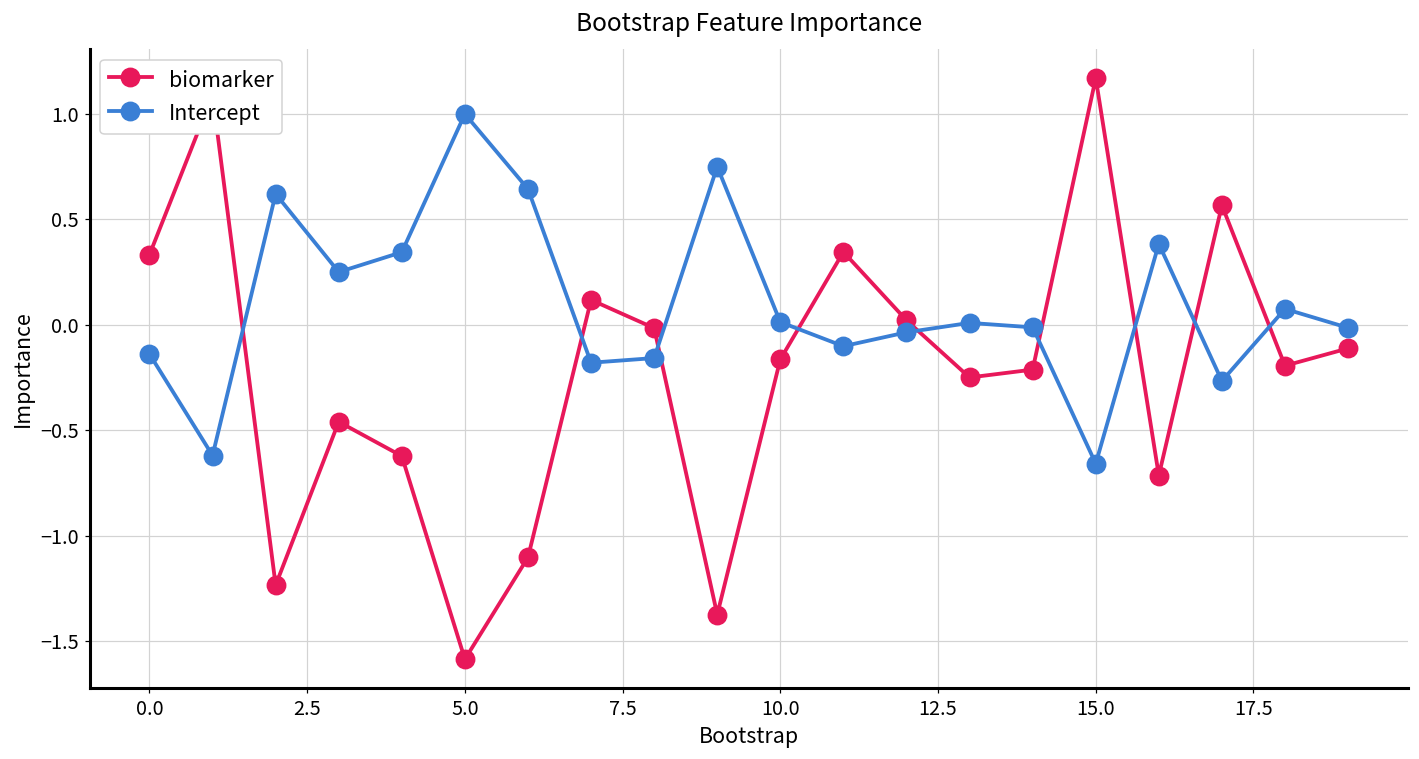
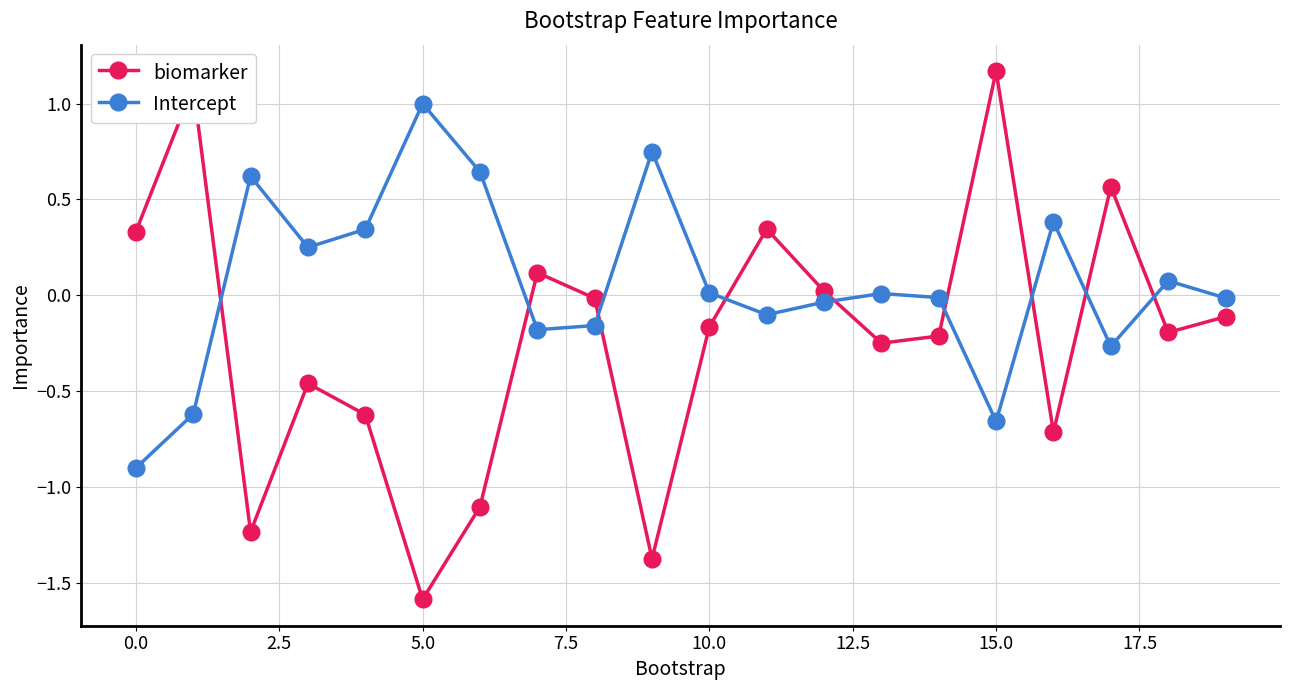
  {
    "biomarker": {
      "0.0": 0.33,
      "5.0": -1.58,
      "10.0": -0.16,
      "15.0": 1.17
    },
    "Intercept": {
-     "0.0": -0.14,
+     "0.0": -0.90,
      "5.0": 1.00,
      "10.0": 0.01,
      "15.0": -0.66
    }
  }
